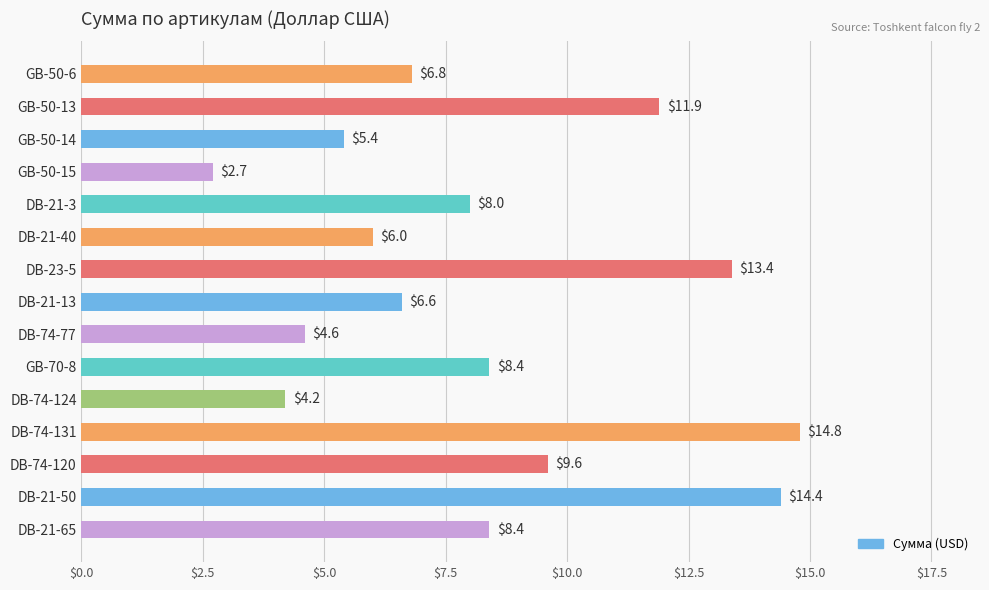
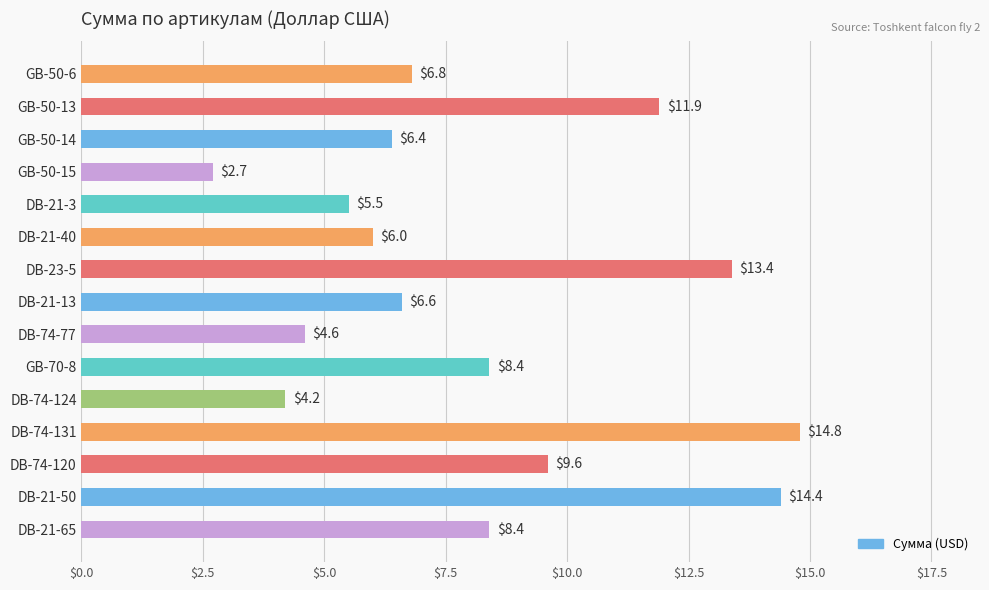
  {
    "GB-50-6": "$6.8",
    "GB-50-13": "$11.9",
-   "GB-50-14": "$5.4",
+   "GB-50-14": "$6.4",
    "GB-50-15": "$2.7",
-   "DB-21-3": "$8.0",
+   "DB-21-3": "$5.5",
    "DB-21-40": "$6.0",
    "DB-23-5": "$13.4",
    "DB-21-13": "$6.6",
    "DB-74-77": "$4.6",
    "GB-70-8": "$8.4",
    "DB-74-124": "$4.2",
    "DB-74-131": "$14.8",
    "DB-74-120": "$9.6",
    "DB-21-50": "$14.4",
    "DB-21-65": "$8.4"
  }
